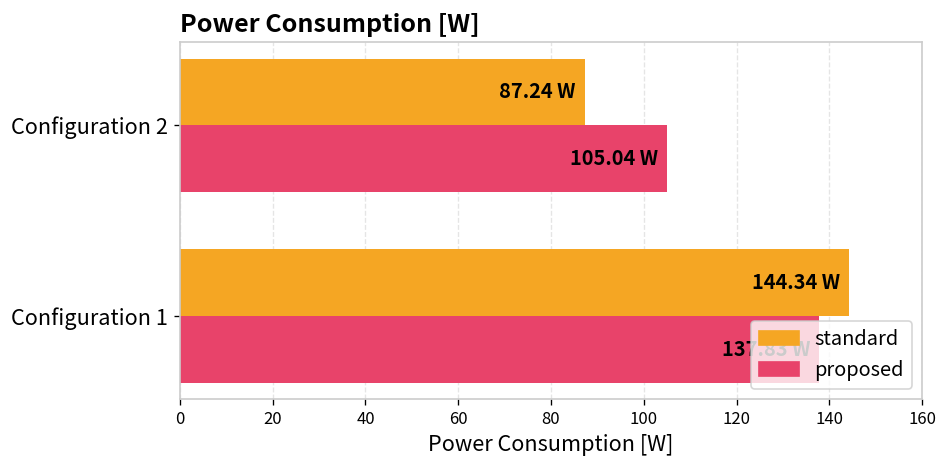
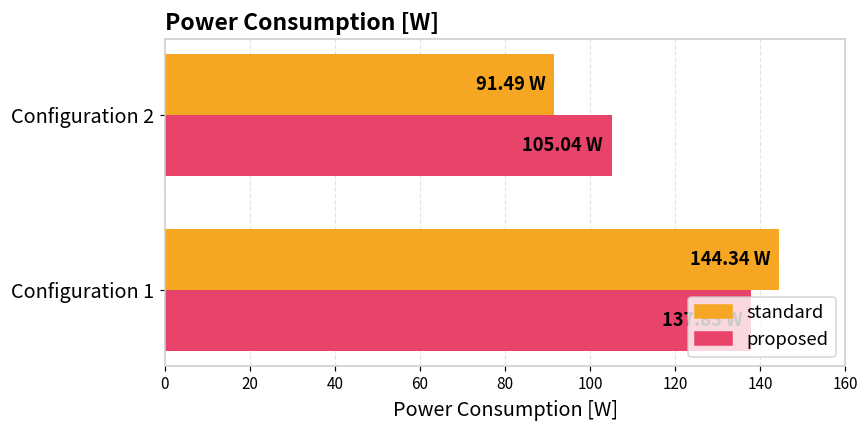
  {
    "standard": {
-     "Configuration 2": 87.24,
+     "Configuration 2": 91.49,
      "Configuration 1": 144.34
    },
    "proposed": {
      "Configuration 2": 105.04
    }
  }
